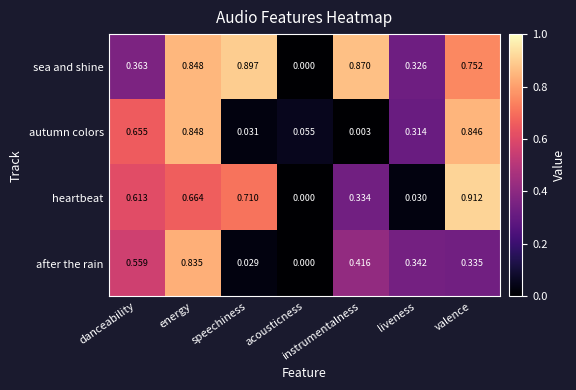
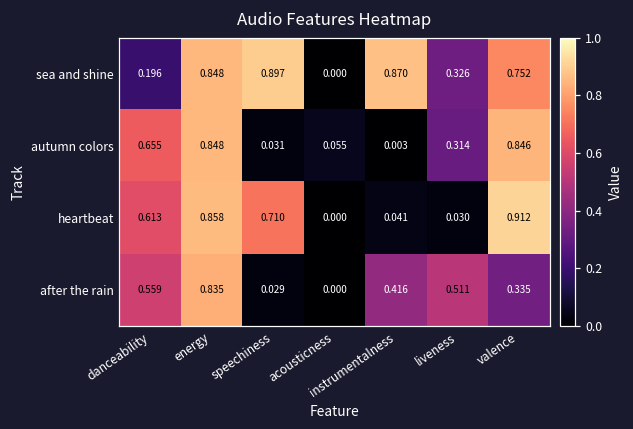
  {
    "sea and shine": {
-     "danceability": 0.363,
+     "danceability": 0.196,
      "energy": 0.848,
      "speechiness": 0.897,
      "acousticness": 0.000,
      "instrumentalness": 0.870,
      "liveness": 0.326,
      "valence": 0.752
    },
    "autumn colors": {
      "danceability": 0.655,
      "energy": 0.848,
      "speechiness": 0.031,
      "acousticness": 0.055,
      "instrumentalness": 0.003,
      "liveness": 0.314,
      "valence": 0.846
    },
    "heartbeat": {
      "danceability": 0.613,
-     "energy": 0.664,
+     "energy": 0.858,
      "speechiness": 0.710,
      "acousticness": 0.000,
-     "instrumentalness": 0.334,
+     "instrumentalness": 0.041,
      "liveness": 0.030,
      "valence": 0.912
    },
    "after the rain": {
      "danceability": 0.559,
      "energy": 0.835,
      "speechiness": 0.029,
      "acousticness": 0.000,
      "instrumentalness": 0.416,
-     "liveness": 0.342,
+     "liveness": 0.511,
      "valence": 0.335
    }
  }
